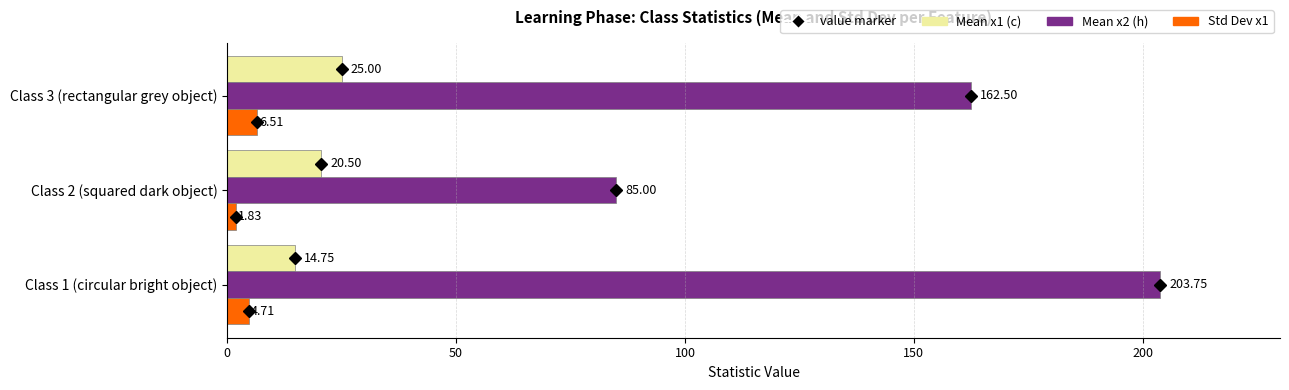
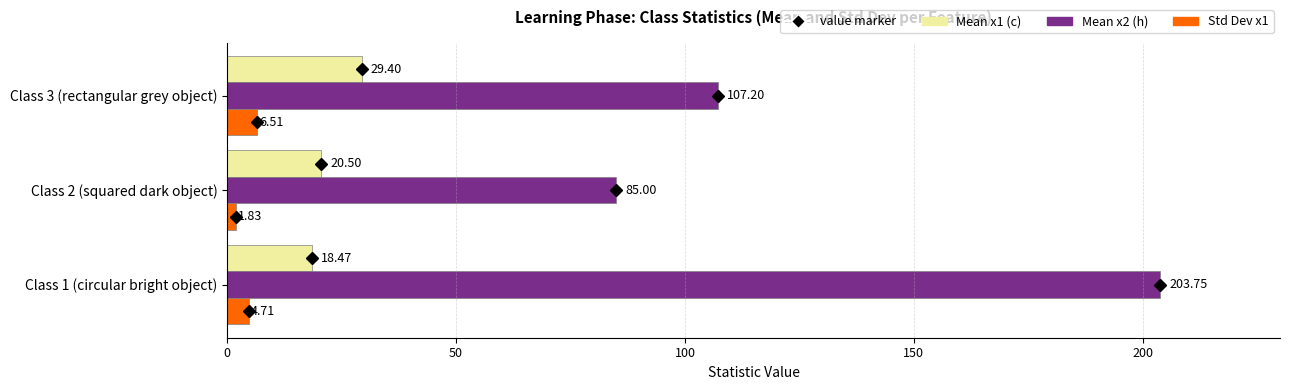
  {
    "Mean x1 (c)": {
-     "Class 3 (rectangular grey object)": 25.00,
+     "Class 3 (rectangular grey object)": 29.40,
      "Class 2 (squared dark object)": 20.50,
-     "Class 1 (circular bright object)": 14.75
+     "Class 1 (circular bright object)": 18.47
    },
    "Mean x2 (h)": {
-     "Class 3 (rectangular grey object)": 162.50,
+     "Class 3 (rectangular grey object)": 107.20,
      "Class 2 (squared dark object)": 85.00,
      "Class 1 (circular bright object)": 203.75
    },
    "Std Dev x1": {
      "Class 3 (rectangular grey object)": 6.51,
      "Class 2 (squared dark object)": 1.83,
      "Class 1 (circular bright object)": 4.71
    }
  }
